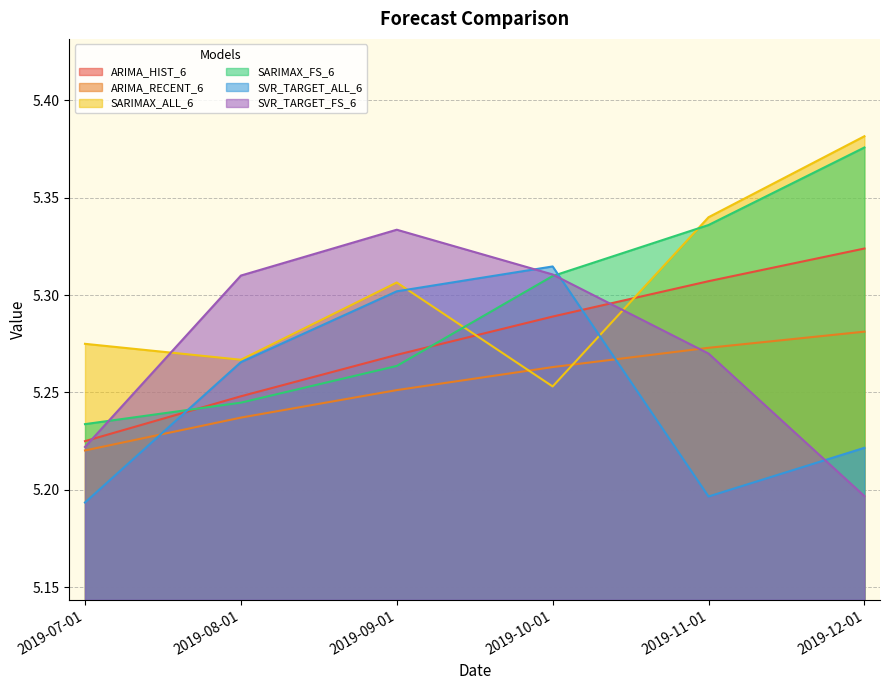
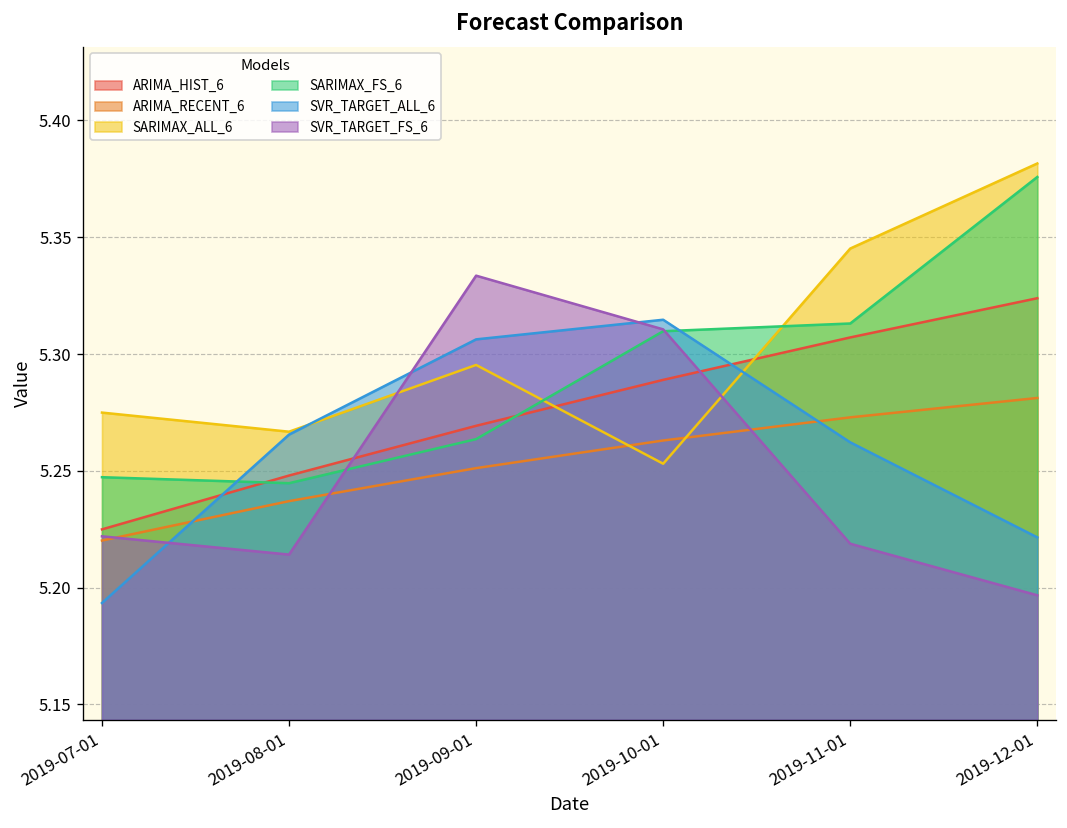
  {
    "SARIMAX_ALL_6": {
      "2019-07-01": 5.275,
-     "2019-09-01": 5.306,
+     "2019-09-01": 5.295,
      "2019-10-01": 5.253,
-     "2019-11-01": 5.340,
+     "2019-11-01": 5.345,
      "2019-12-01": 5.382
    },
    "SARIMAX_FS_6": {
-     "2019-07-01": 5.234,
+     "2019-07-01": 5.247,
      "2019-08-01": 5.245,
      "2019-09-01": 5.264,
-     "2019-11-01": 5.336,
+     "2019-11-01": 5.313,
      "2019-12-01": 5.376
    },
    "SVR_TARGET_ALL_6": {
      "2019-07-01": 5.193,
-     "2019-09-01": 5.302,
+     "2019-09-01": 5.306,
      "2019-10-01": 5.315,
-     "2019-11-01": 5.197,
+     "2019-11-01": 5.262,
      "2019-12-01": 5.222
    },
    "SVR_TARGET_FS_6": {
      "2019-07-01": 5.222,
-     "2019-08-01": 5.310,
+     "2019-08-01": 5.214,
      "2019-09-01": 5.334,
-     "2019-11-01": 5.270,
+     "2019-11-01": 5.219,
      "2019-12-01": 5.197
    }
  }
